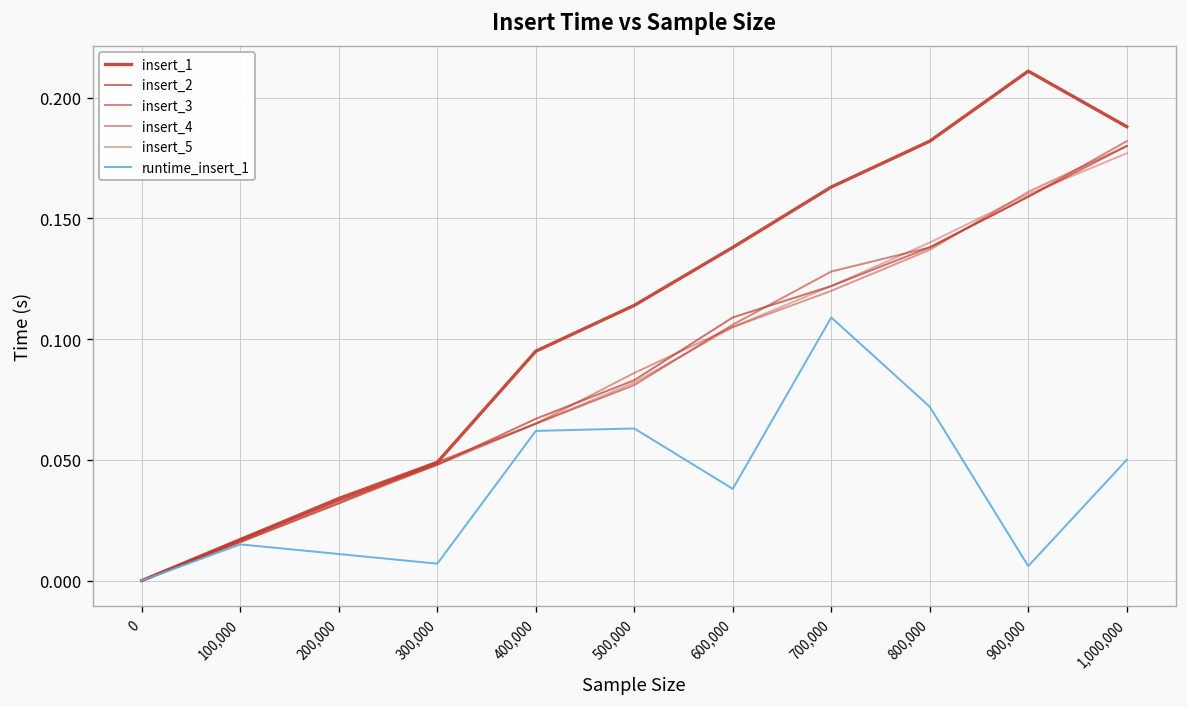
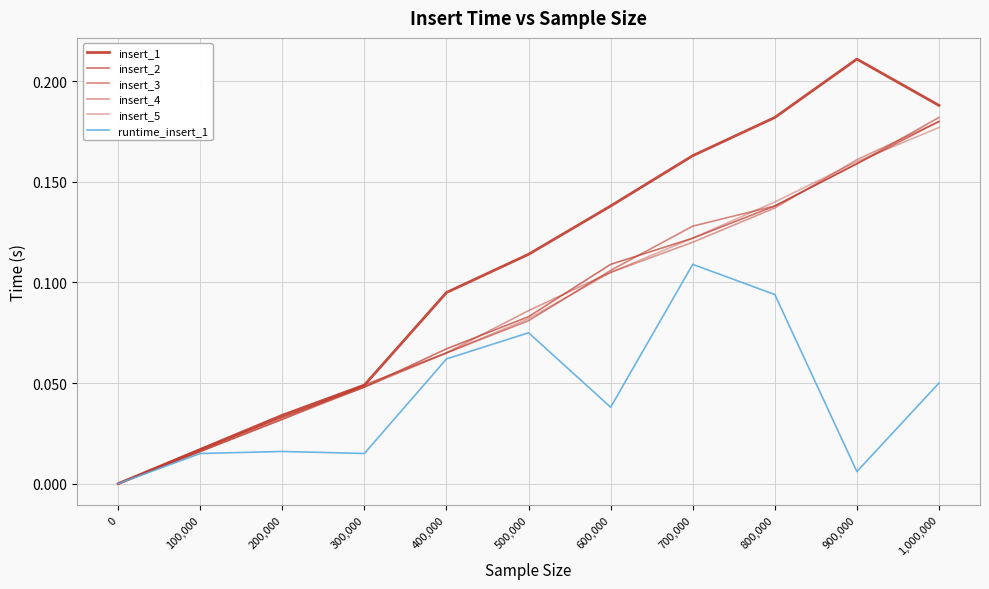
  {
    "runtime_insert_1": {
-     "200,000": 0.011,
-     "300,000": 0.007,
+     "200,000": 0.016,
+     "300,000": 0.015,
      "400,000": 0.062,
-     "500,000": 0.063,
+     "500,000": 0.075,
      "600,000": 0.038,
      "700,000": 0.109,
-     "800,000": 0.072,
+     "800,000": 0.094,
      "900,000": 0.006,
      "1,000,000": 0.050
    }
  }
